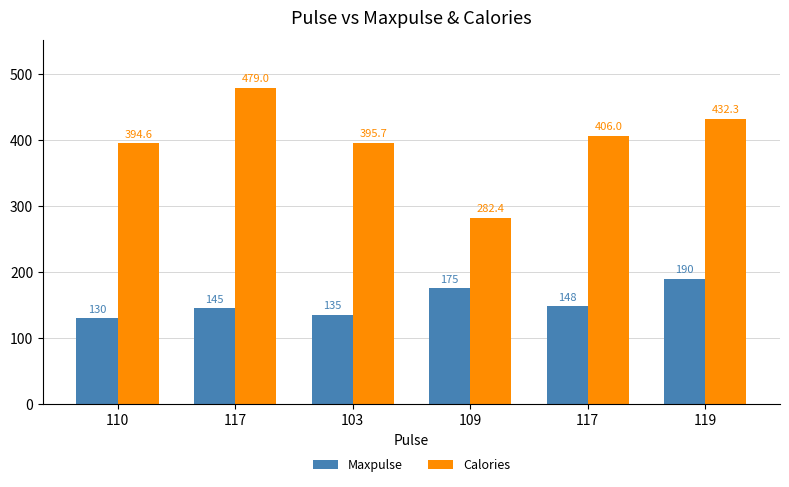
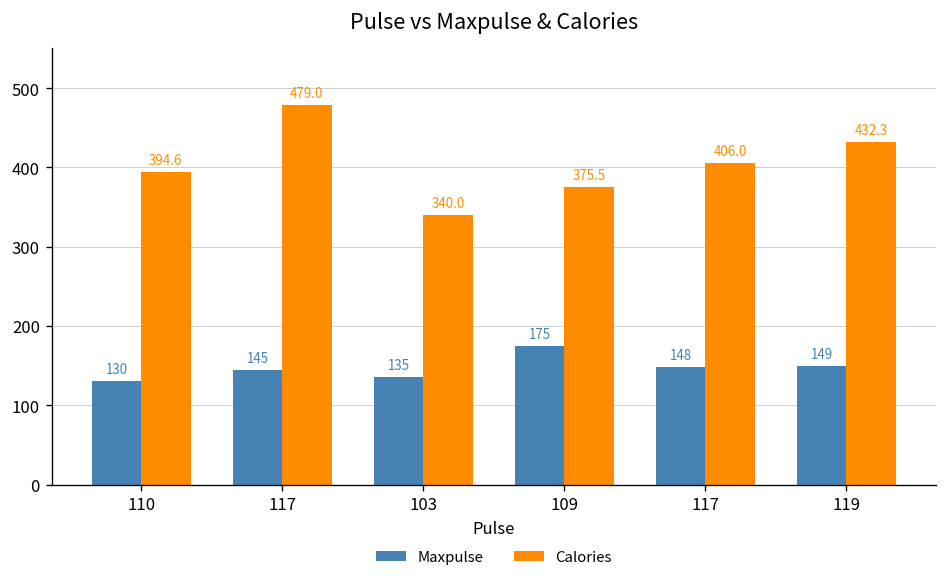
  {
    "Maxpulse": {
      "110": 130,
      "103": 135,
      "109": 175,
-     "119": 190
+     "119": 149
    },
    "Calories": {
      "110": 394.6,
-     "103": 395.7,
-     "109": 282.4,
+     "103": 340.0,
+     "109": 375.5,
      "119": 432.3
    }
  }
